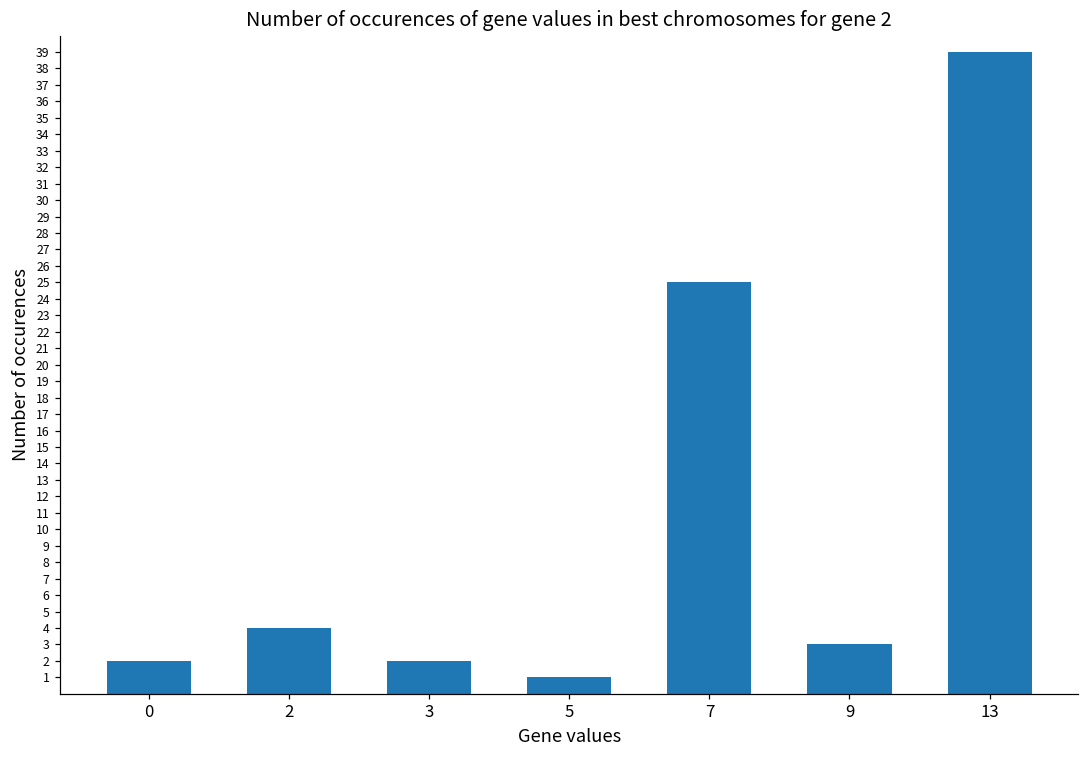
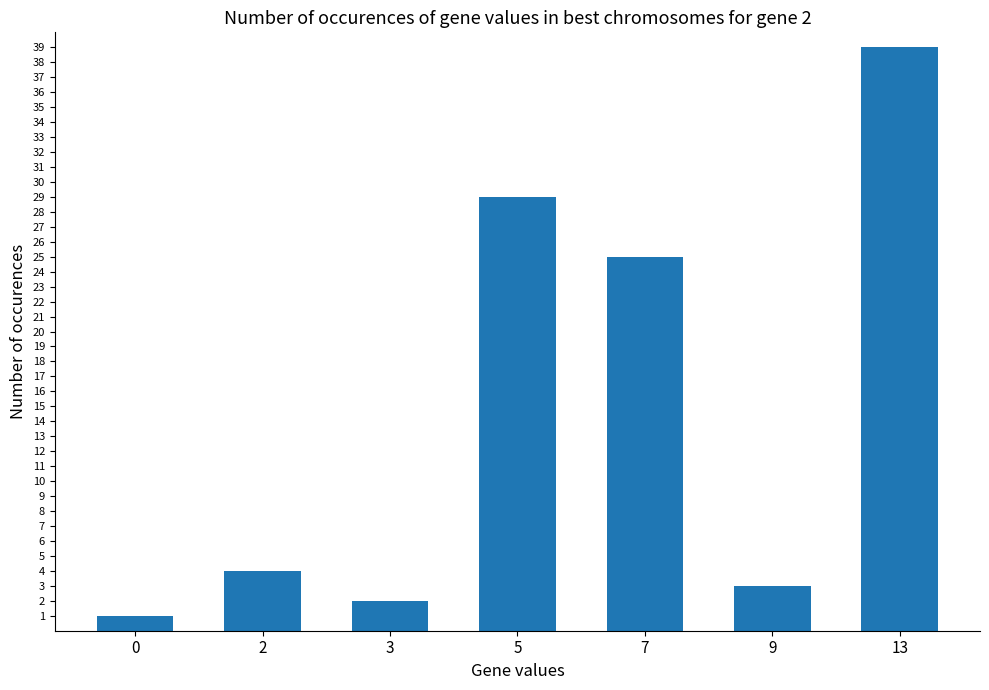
  {
-   "0": 2,
+   "0": 1,
    "2": 4,
    "3": 2,
-   "5": 1,
+   "5": 29,
    "7": 25,
    "9": 3,
    "13": 39
  }
